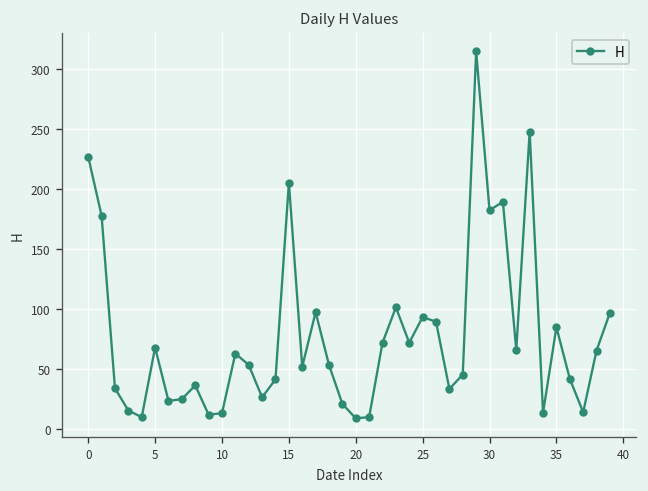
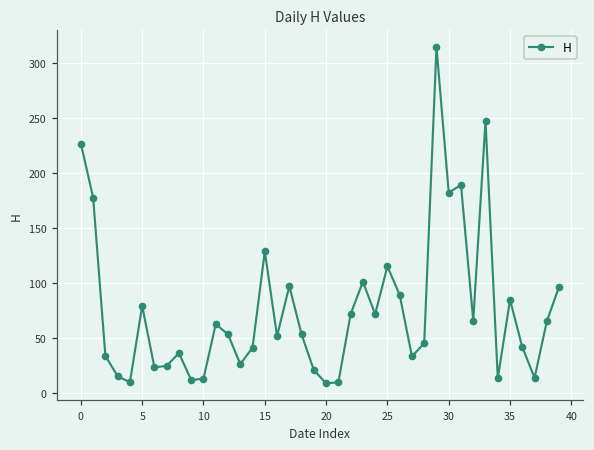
  {
    "0": 230,
-   "5": 70,
+   "5": 80,
    "10": 10,
-   "15": 210,
+   "15": 130,
    "20": 10,
-   "25": 90,
+   "25": 110,
    "30": 180,
    "35": 80
  }
